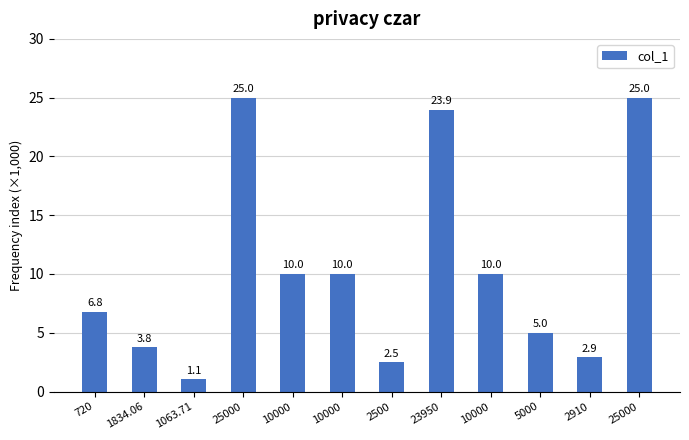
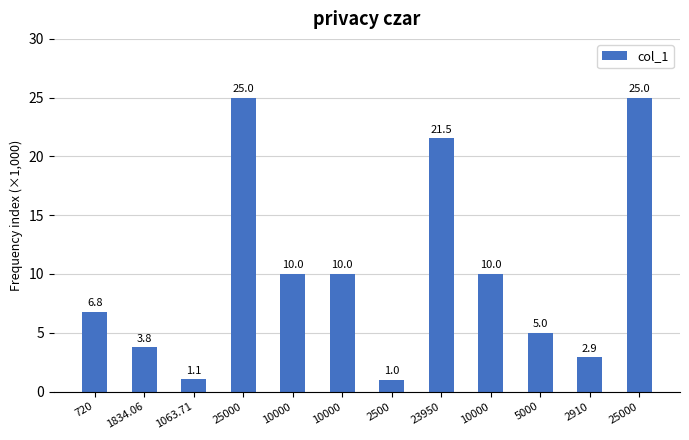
  {
-   "2500": 2.5,
-   "23950": 23.9
+   "2500": 1.0,
+   "23950": 21.5
  }
